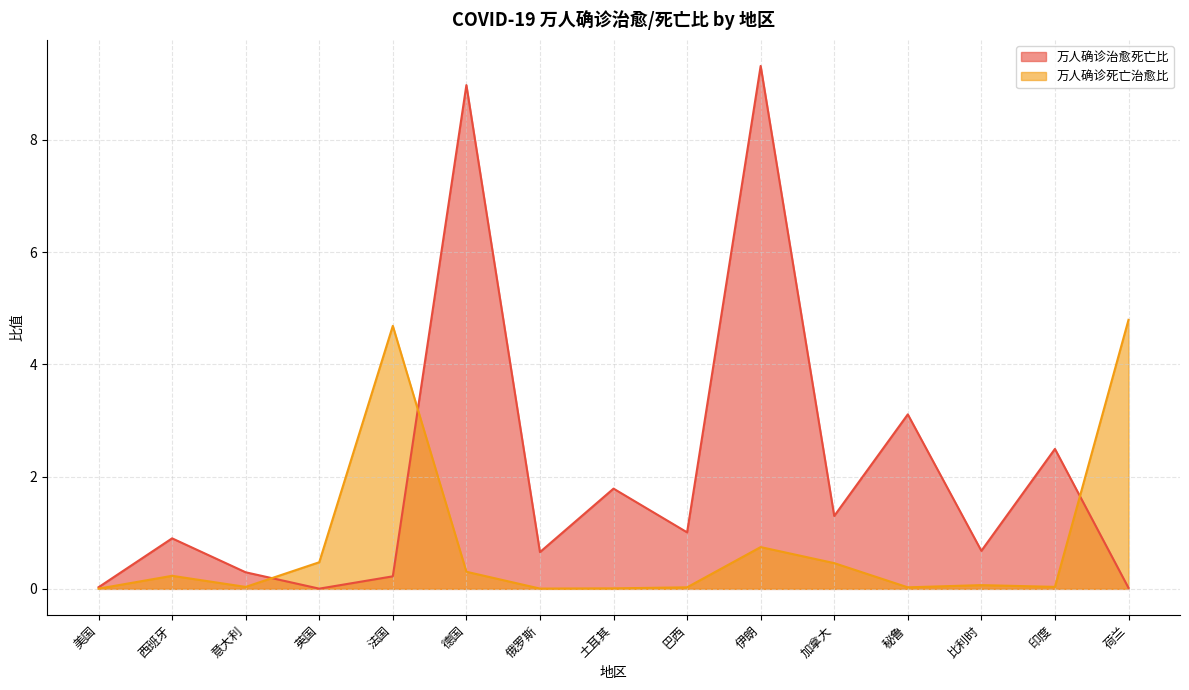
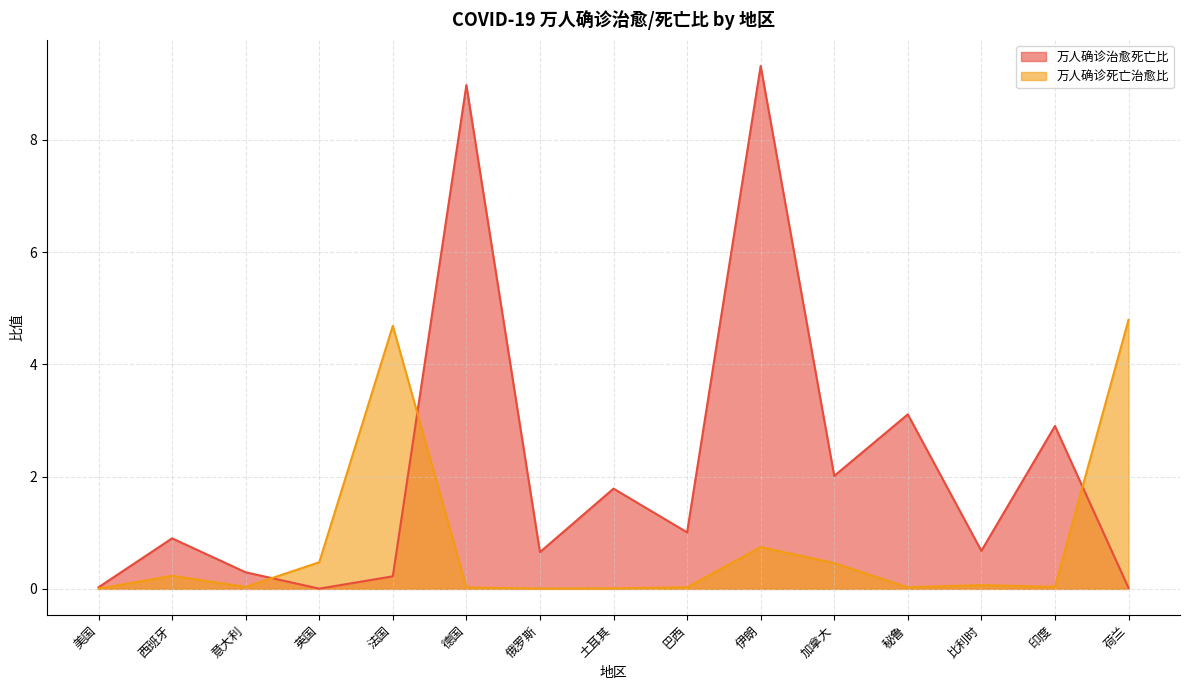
  {
    "万人确诊治愈死亡比": {
      "西班牙": 0.9,
      "意大利": 0.3,
      "英国": 0.0,
      "法国": 0.2,
      "德国": 9.0,
      "俄罗斯": 0.7,
      "土耳其": 1.8,
      "巴西": 1.0,
      "伊朗": 9.3,
-     "加拿大": 1.3,
+     "加拿大": 2.0,
      "秘鲁": 3.1,
      "比利时": 0.7,
-     "印度": 2.5,
+     "印度": 2.9,
      "荷兰": 0.0
    },
    "万人确诊死亡治愈比": {
      "西班牙": 0.2,
      "意大利": 0.0,
      "英国": 0.5,
      "法国": 4.7,
-     "德国": 0.3,
+     "德国": 0.0,
      "俄罗斯": 0.0,
      "土耳其": 0.0,
      "巴西": 0.0,
      "伊朗": 0.7,
      "加拿大": 0.5,
      "秘鲁": 0.0,
      "比利时": 0.1,
      "印度": 0.0,
      "荷兰": 4.8
    }
  }
